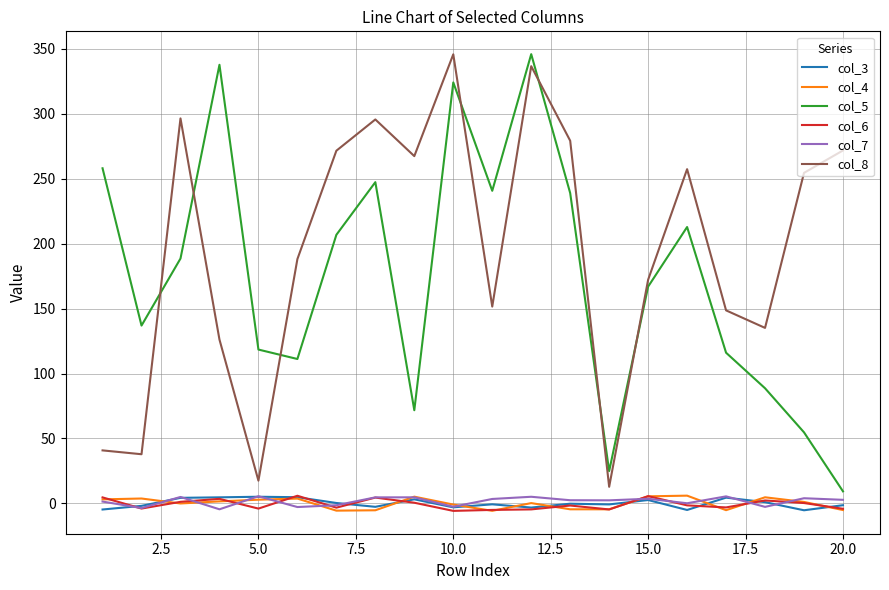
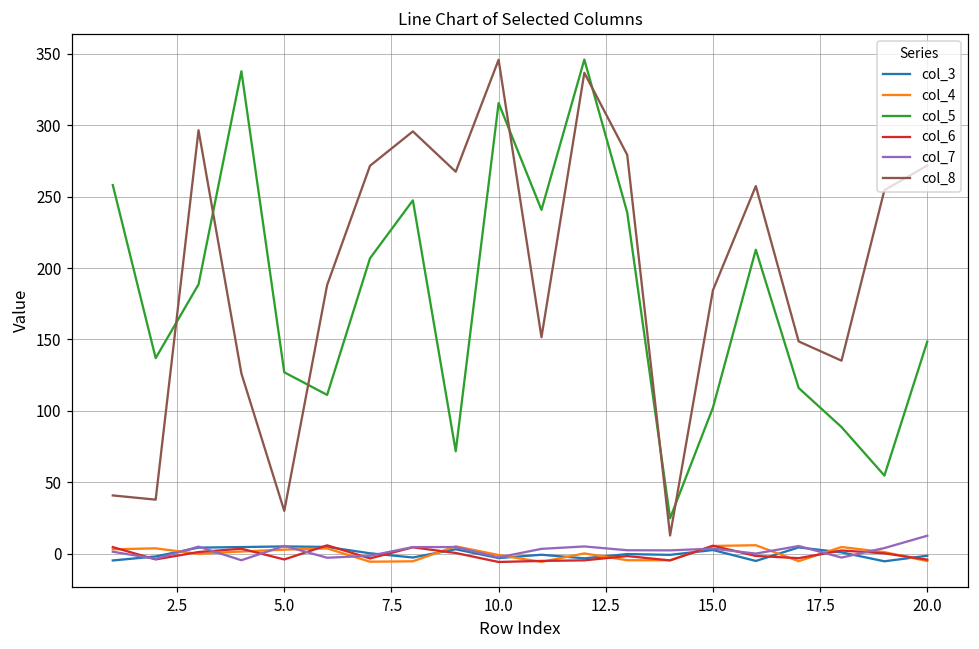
  {
    "col_3": {
      "20.0": -1
    },
    "col_4": {
      "5.0": 3
    },
    "col_5": {
-     "5.0": 118,
-     "10.0": 324,
-     "15.0": 167,
-     "20.0": 9
+     "5.0": 127,
+     "10.0": 315,
+     "15.0": 102,
+     "20.0": 149
    },
    "col_6": {
      "5.0": -4,
      "10.0": -6
    },
    "col_7": {
-     "20.0": 3
+     "20.0": 13
    },
    "col_8": {
-     "5.0": 18,
+     "5.0": 30,
      "10.0": 346,
-     "15.0": 172
+     "15.0": 185
    }
  }
